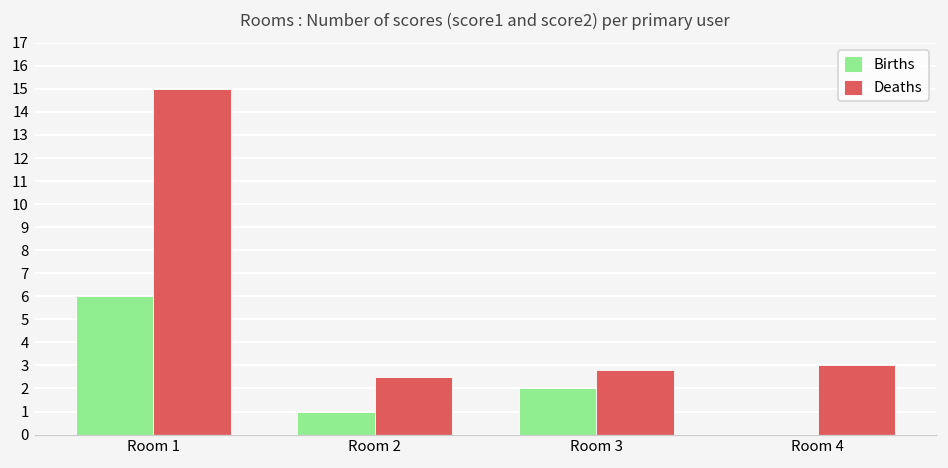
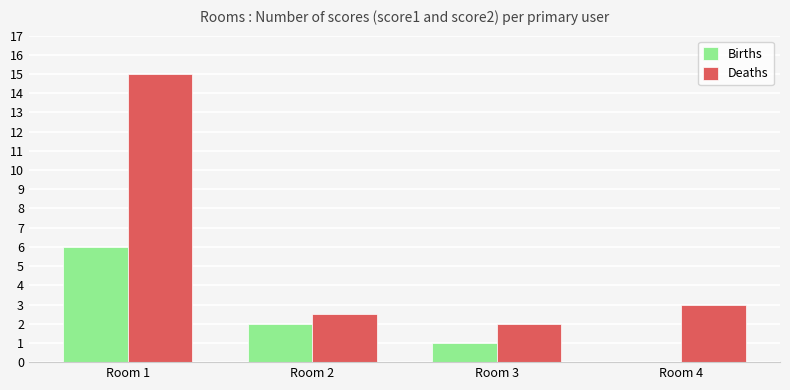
  {
    "Births": {
      "Room 1": 6,
-     "Room 2": 1,
-     "Room 3": 2,
+     "Room 2": 2,
+     "Room 3": 1,
      "Room 4": 0
    },
    "Deaths": {
      "Room 1": 15.0,
      "Room 2": 2.5,
-     "Room 3": 2.8,
+     "Room 3": 2.0,
      "Room 4": 3.0
    }
  }
